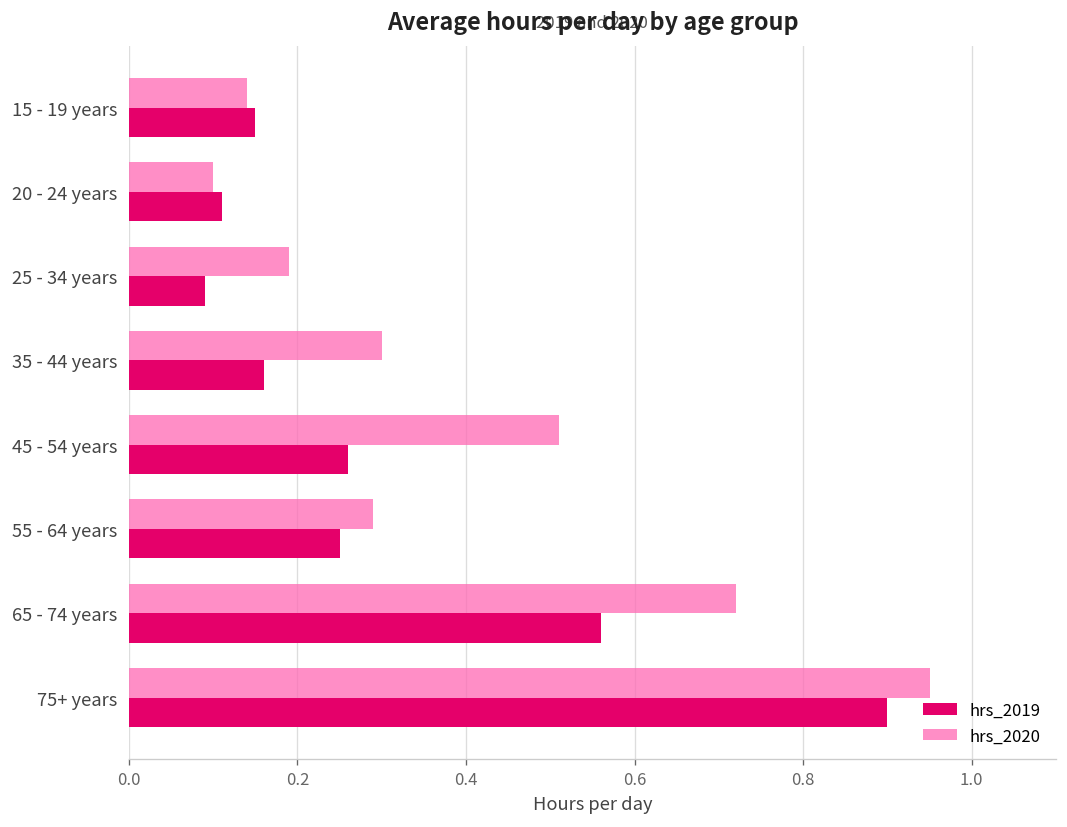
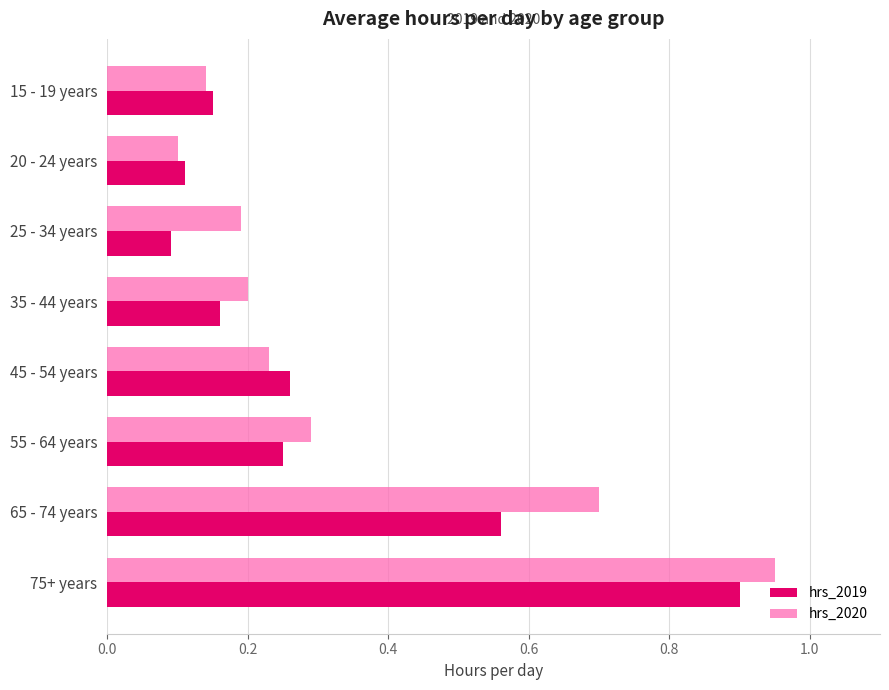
  {
    "hrs_2019": {
      "15 - 19 years": 0.15,
      "20 - 24 years": 0.11,
      "25 - 34 years": 0.09,
      "35 - 44 years": 0.16,
      "45 - 54 years": 0.26,
      "55 - 64 years": 0.25,
      "65 - 74 years": 0.56,
      "75+ years": 0.90
    },
    "hrs_2020": {
      "15 - 19 years": 0.14,
      "20 - 24 years": 0.10,
      "25 - 34 years": 0.19,
-     "35 - 44 years": 0.3,
-     "45 - 54 years": 0.51,
+     "35 - 44 years": 0.2,
+     "45 - 54 years": 0.23,
      "55 - 64 years": 0.29,
-     "65 - 74 years": 0.72,
+     "65 - 74 years": 0.70,
      "75+ years": 0.95
    }
  }
